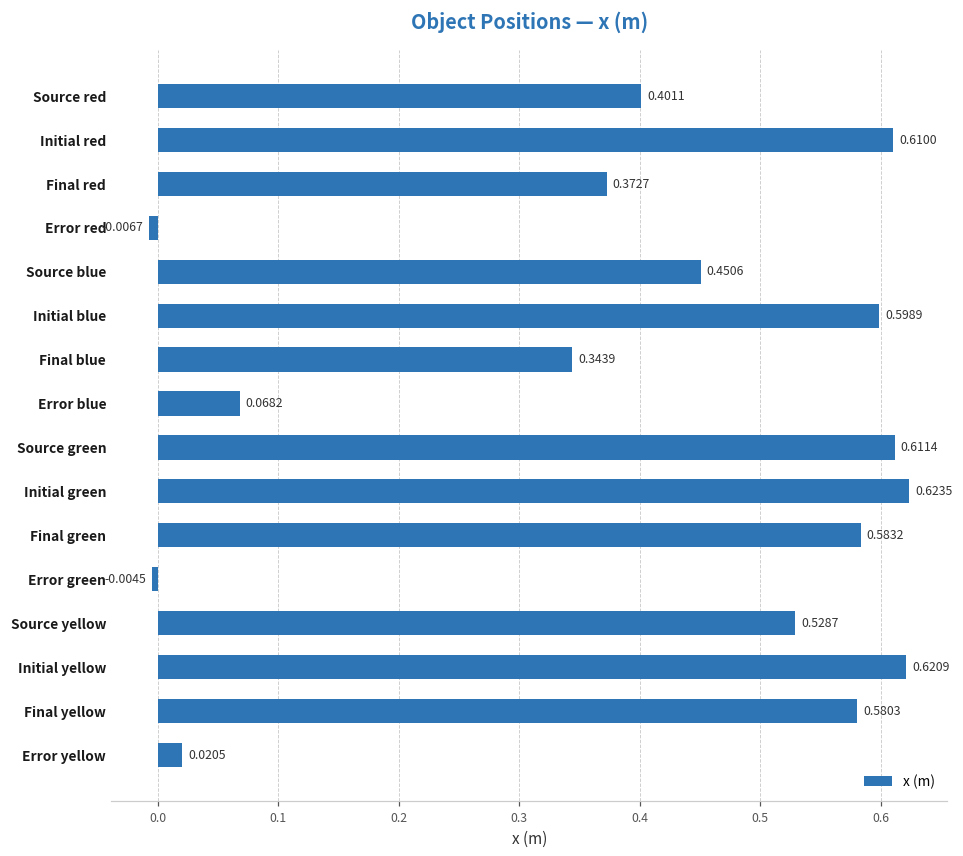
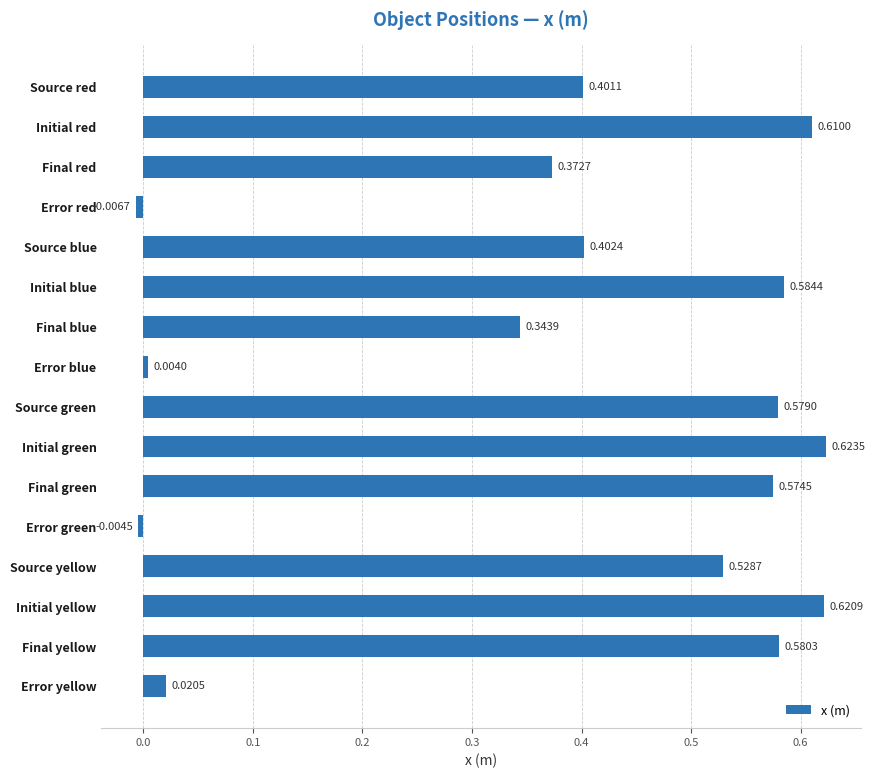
  {
    "Source red": 0.4011,
    "Initial red": 0.6100,
    "Final red": 0.3727,
    "Error red": -0.0067,
-   "Source blue": 0.4506,
-   "Initial blue": 0.5989,
+   "Source blue": 0.4024,
+   "Initial blue": 0.5844,
    "Final blue": 0.3439,
-   "Error blue": 0.0682,
-   "Source green": 0.6114,
+   "Error blue": 0.0040,
+   "Source green": 0.5790,
    "Initial green": 0.6235,
-   "Final green": 0.5832,
+   "Final green": 0.5745,
    "Error green": -0.0045,
    "Source yellow": 0.5287,
    "Initial yellow": 0.6209,
    "Final yellow": 0.5803,
    "Error yellow": 0.0205
  }
